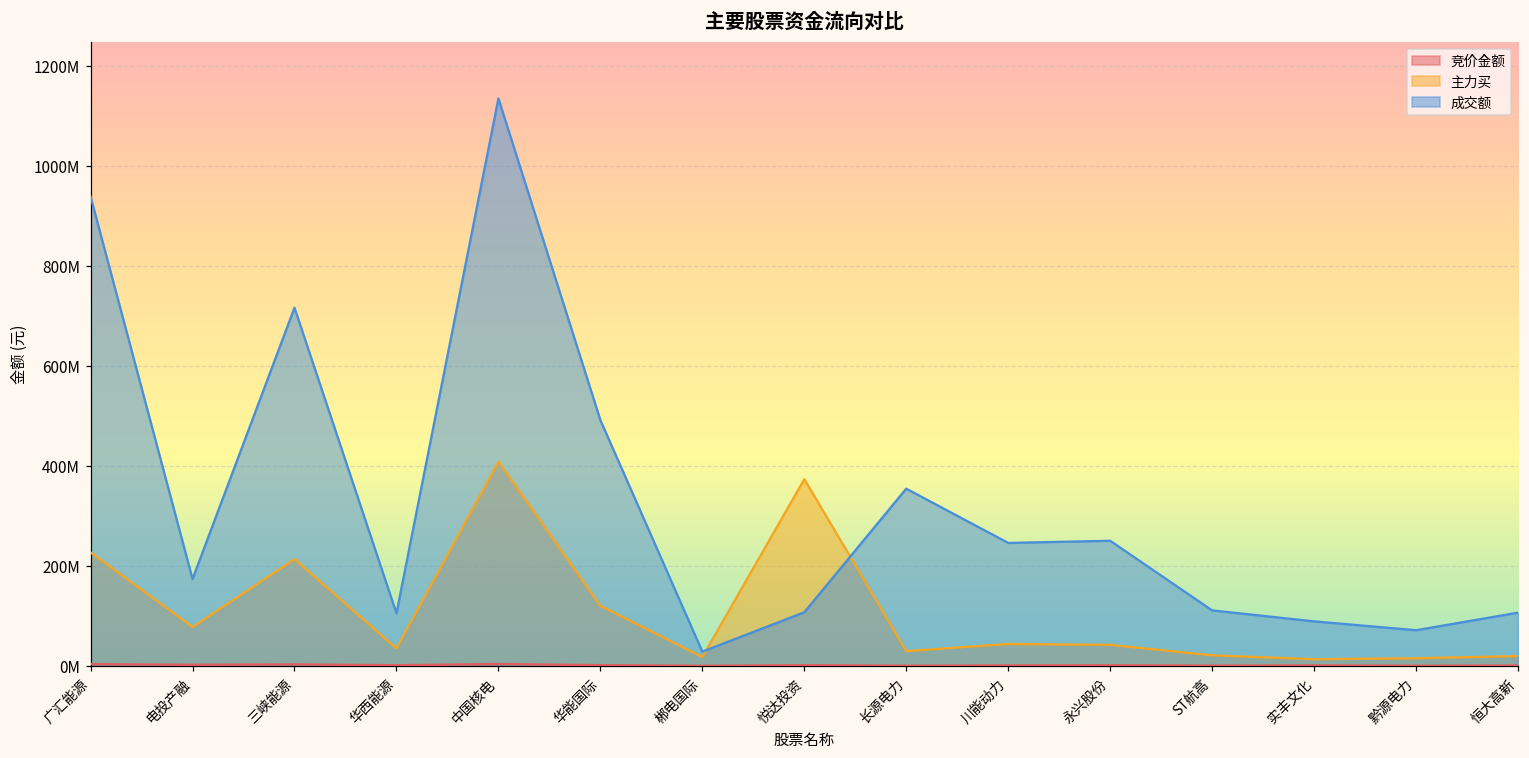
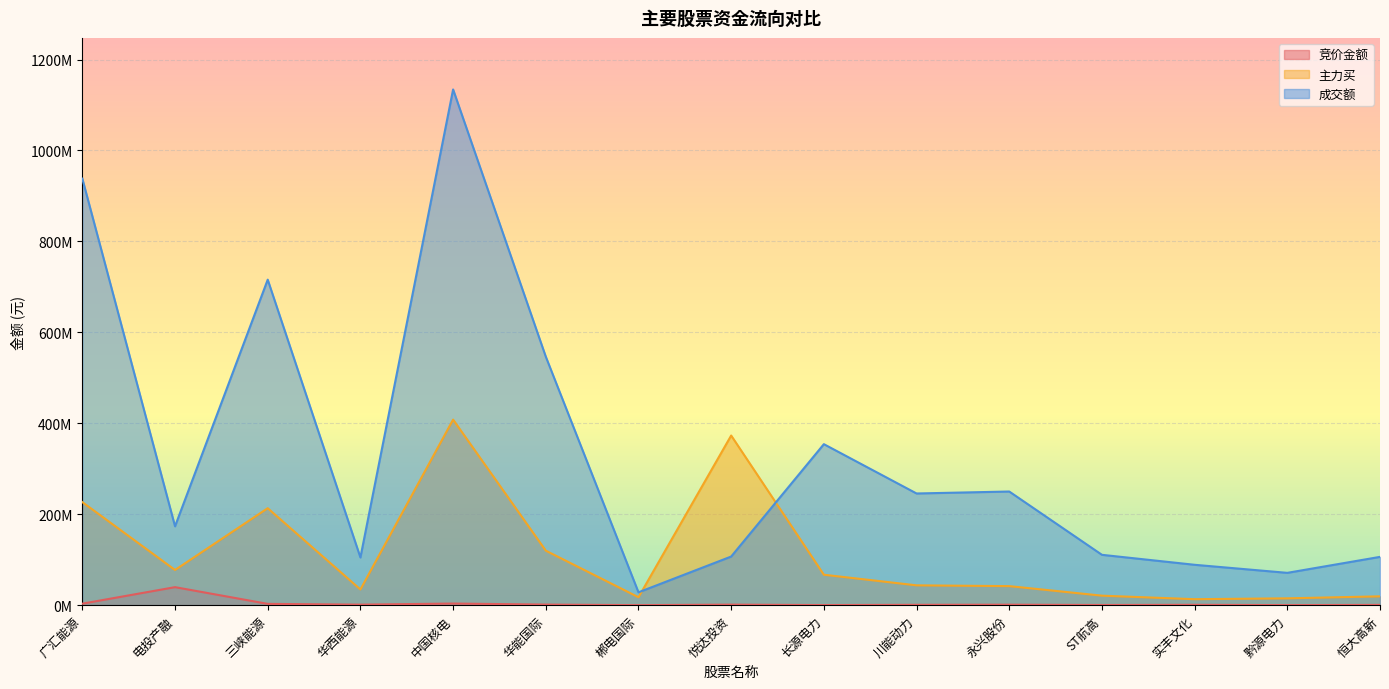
  {
    "竞价金额": {
      "广汇能源": 0,
-     "电投产融": 0,
+     "电投产融": 40000000,
      "三峡能源": 0,
      "华西能源": 0,
      "中国核电": 0,
      "华能国际": 0,
      "郴电国际": 0,
      "悦达投资": 0,
      "长源电力": 0,
      "川能动力": 0,
      "永兴股份": 0,
      "ST航高": 0,
      "实丰文化": 0,
      "黔源电力": 0,
      "恒大高新": 0
    },
    "主力买": {
      "广汇能源": 230000000,
      "电投产融": 80000000,
      "三峡能源": 210000000,
      "华西能源": 30000000,
      "中国核电": 410000000,
      "华能国际": 120000000,
      "郴电国际": 20000000,
      "悦达投资": 370000000,
-     "长源电力": 30000000,
+     "长源电力": 70000000,
      "川能动力": 40000000,
      "永兴股份": 40000000,
      "ST航高": 20000000,
      "实丰文化": 10000000,
      "黔源电力": 20000000,
      "恒大高新": 20000000
    },
    "成交额": {
      "广汇能源": 940000000,
      "电投产融": 170000000,
      "三峡能源": 720000000,
      "华西能源": 100000000,
      "中国核电": 1130000000,
-     "华能国际": 490000000,
+     "华能国际": 550000000,
      "郴电国际": 30000000,
      "悦达投资": 110000000,
      "长源电力": 350000000,
      "川能动力": 250000000,
      "永兴股份": 250000000,
      "ST航高": 110000000,
      "实丰文化": 90000000,
      "黔源电力": 70000000,
      "恒大高新": 110000000
    }
  }
